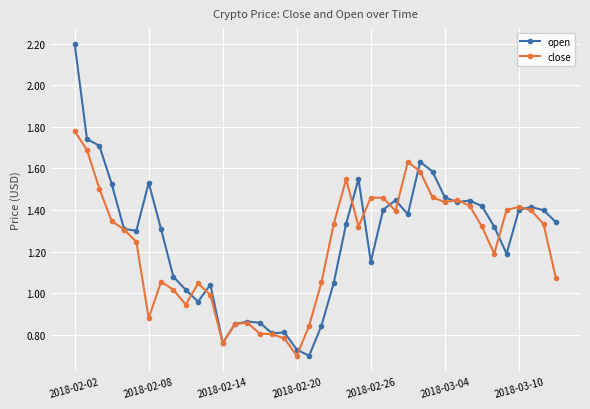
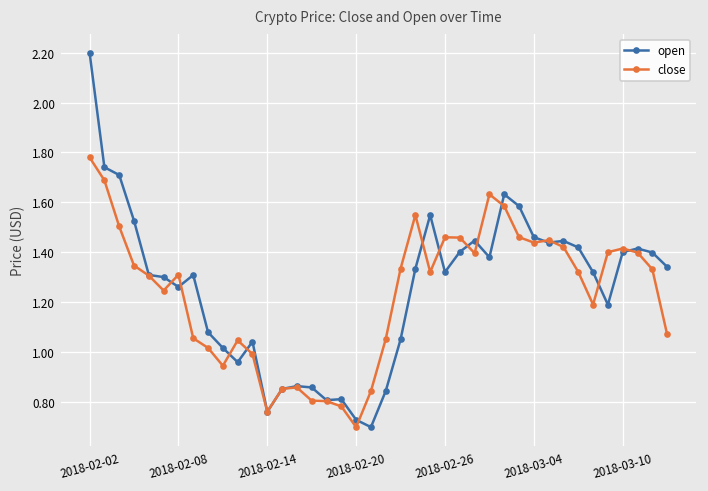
  {
    "open": {
      "2018-02-02": 2.20,
-     "2018-02-08": 1.53,
+     "2018-02-08": 1.26,
      "2018-02-20": 0.73,
-     "2018-02-26": 1.15,
+     "2018-02-26": 1.32,
      "2018-03-04": 1.46,
      "2018-03-10": 1.40
    },
    "close": {
      "2018-02-02": 1.78,
-     "2018-02-08": 0.88,
+     "2018-02-08": 1.31,
      "2018-02-20": 0.70,
      "2018-02-26": 1.46,
      "2018-03-04": 1.44,
      "2018-03-10": 1.41
    }
  }
